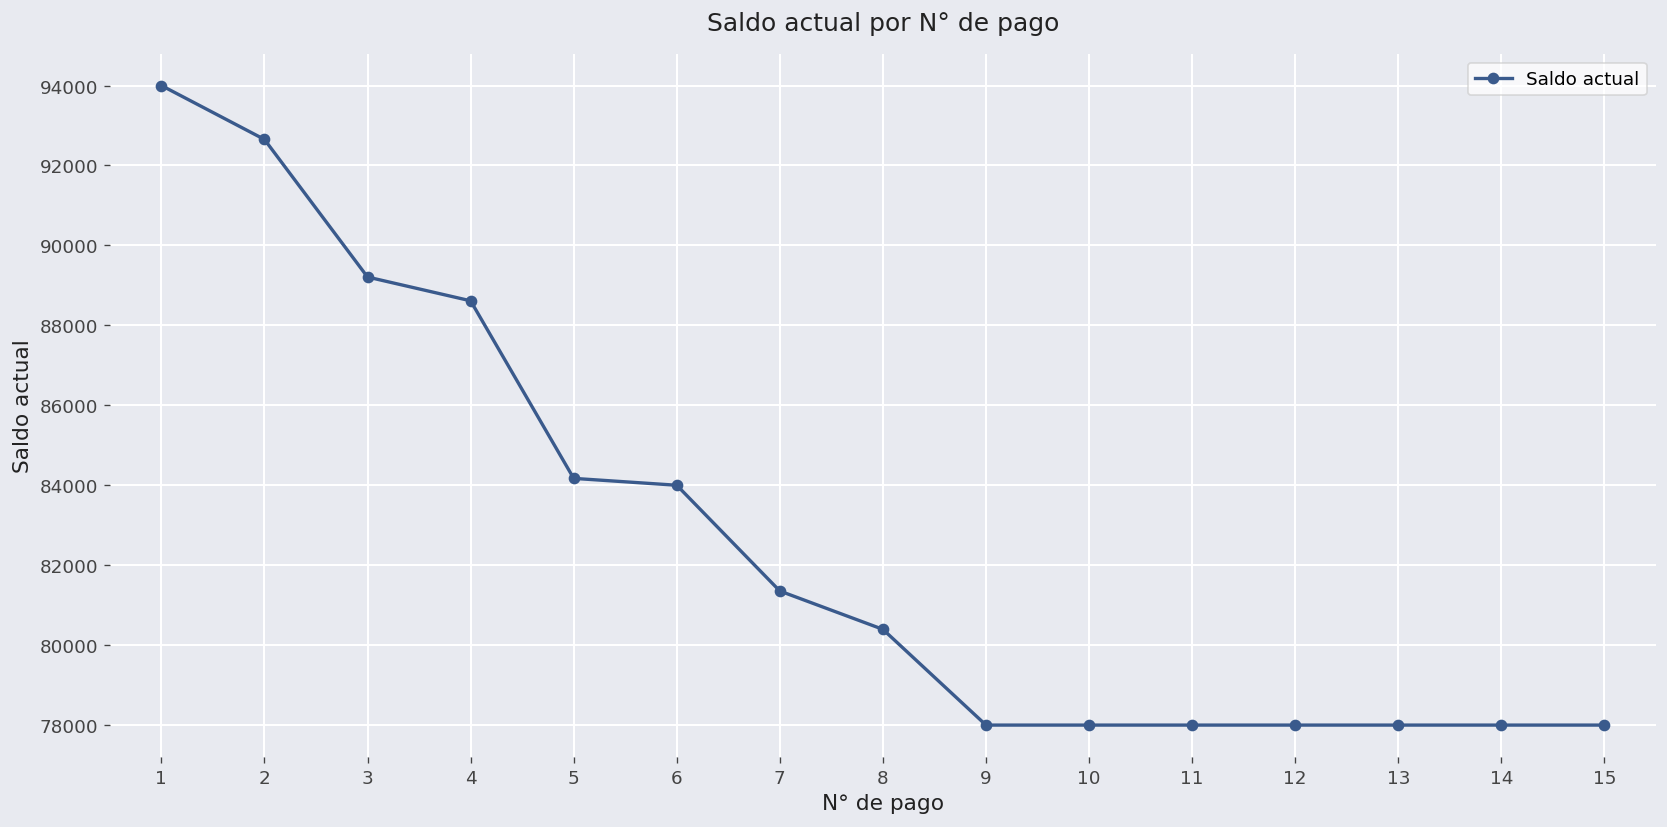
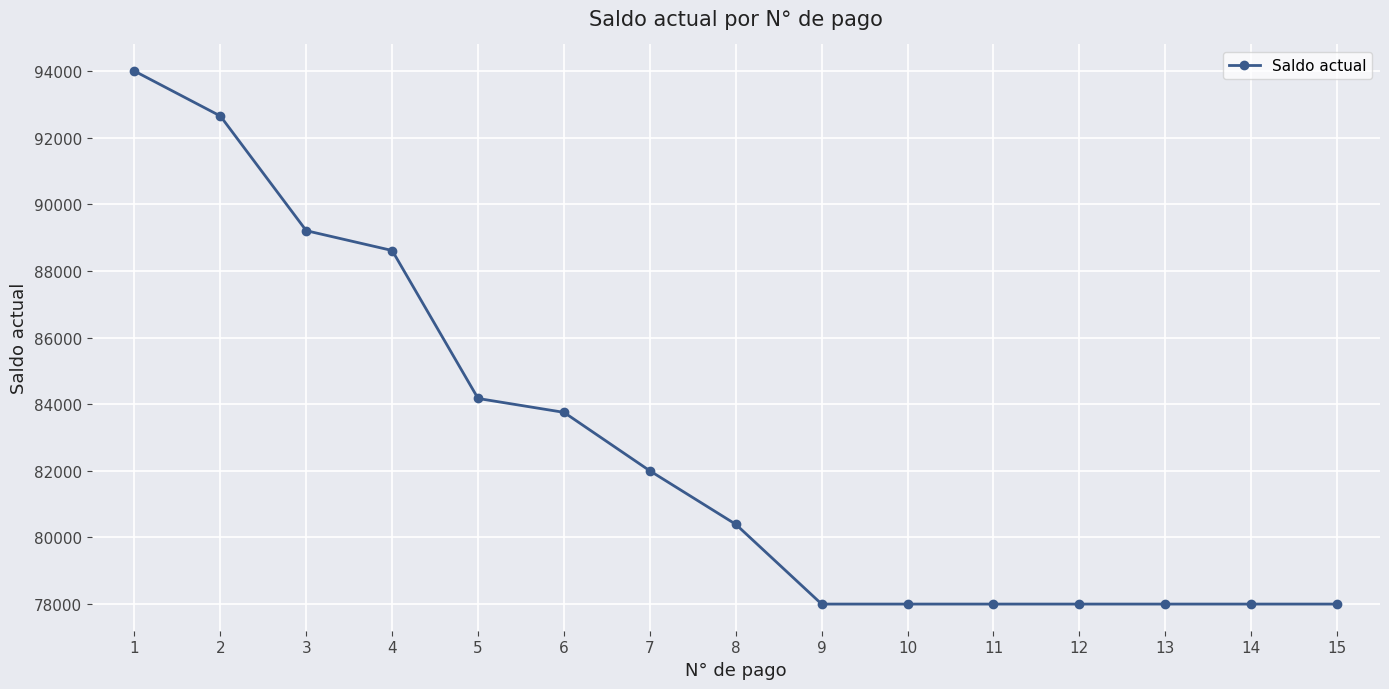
  {
    "1": 94000,
    "2": 92700,
    "3": 89200,
    "4": 88600,
    "5": 84200,
-   "6": 84000,
-   "7": 81400,
+   "6": 83800,
+   "7": 82000,
    "8": 80400,
    "9": 78000,
    "10": 78000,
    "11": 78000,
    "12": 78000,
    "13": 78000,
    "14": 78000,
    "15": 78000
  }
